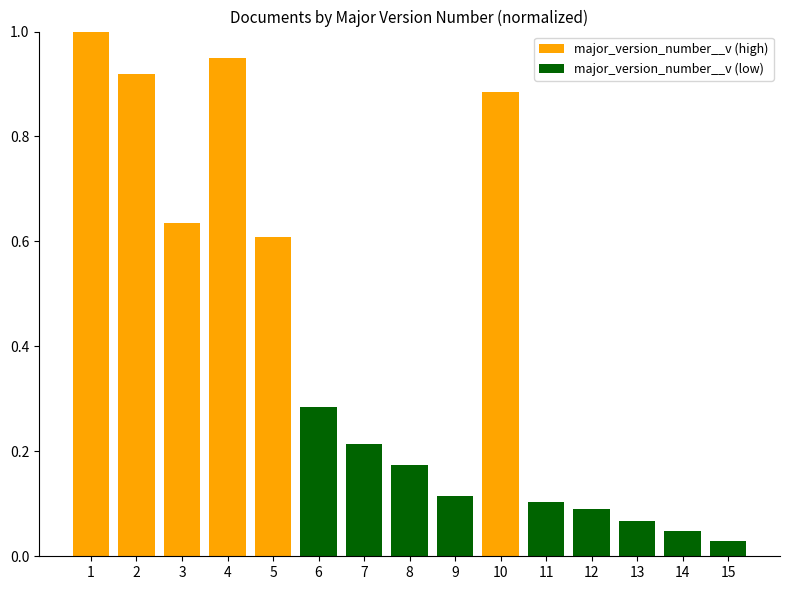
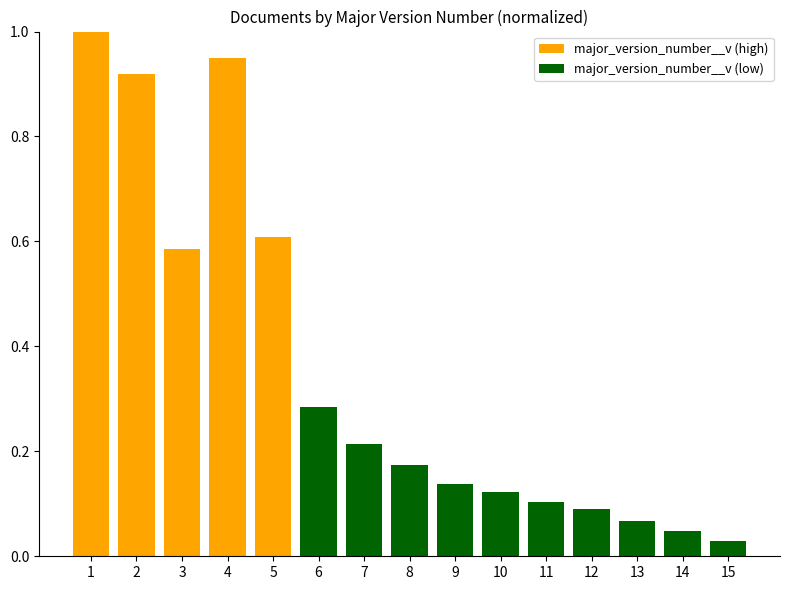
  {
    "1": 1.00,
    "2": 0.92,
-   "3": 0.63,
+   "3": 0.59,
    "4": 0.95,
    "5": 0.61,
    "6": 0.29,
    "7": 0.21,
    "8": 0.17,
-   "9": 0.12,
-   "10": 0.88,
+   "9": 0.14,
+   "10": 0.12,
    "11": 0.10,
    "12": 0.09,
    "13": 0.07,
    "14": 0.05,
    "15": 0.03
  }
